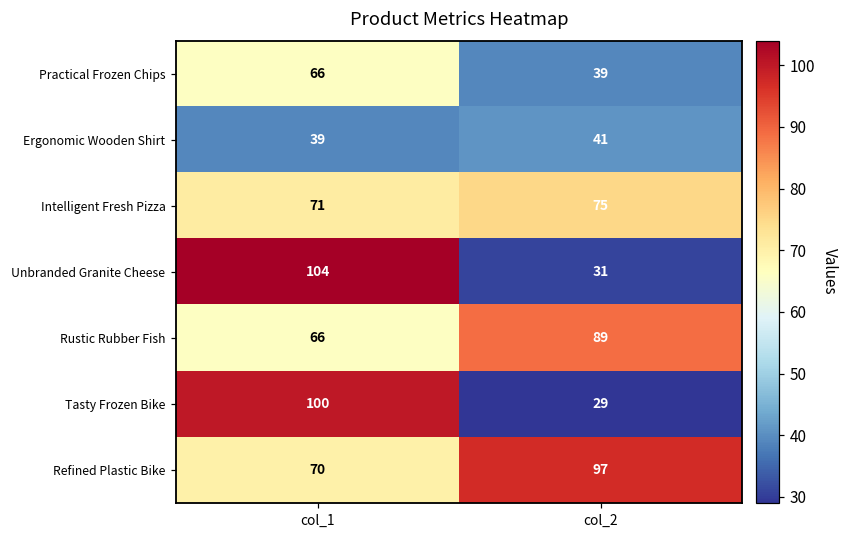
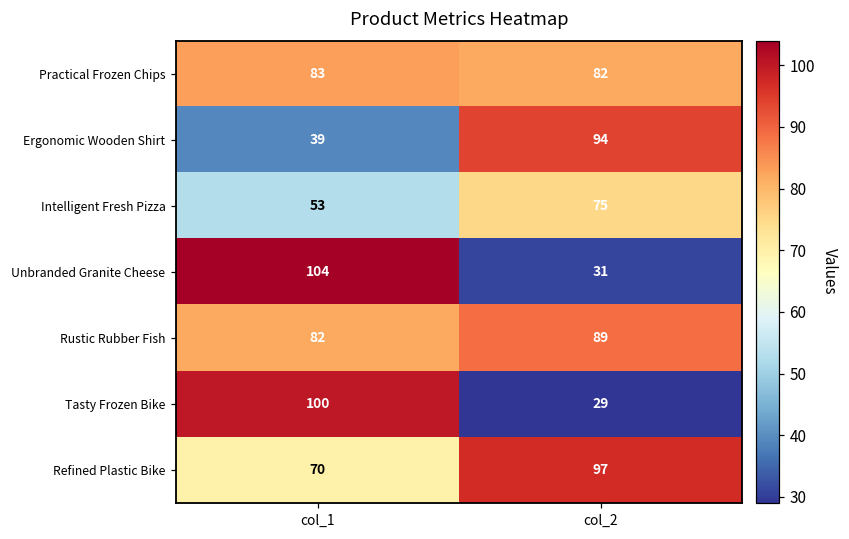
  {
    "Practical Frozen Chips": {
-     "col_1": 66,
-     "col_2": 39
+     "col_1": 83,
+     "col_2": 82
    },
    "Ergonomic Wooden Shirt": {
      "col_1": 39,
-     "col_2": 41
+     "col_2": 94
    },
    "Intelligent Fresh Pizza": {
-     "col_1": 71,
+     "col_1": 53,
      "col_2": 75
    },
    "Unbranded Granite Cheese": {
      "col_1": 104,
      "col_2": 31
    },
    "Rustic Rubber Fish": {
-     "col_1": 66,
+     "col_1": 82,
      "col_2": 89
    },
    "Tasty Frozen Bike": {
      "col_1": 100,
      "col_2": 29
    },
    "Refined Plastic Bike": {
      "col_1": 70,
      "col_2": 97
    }
  }
